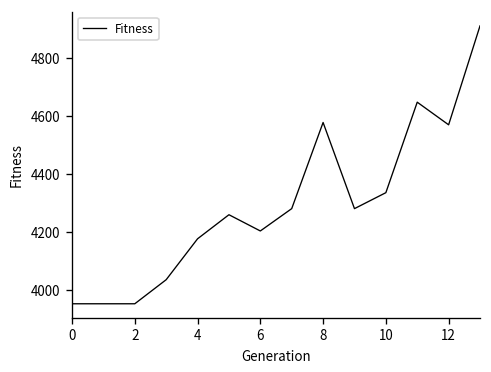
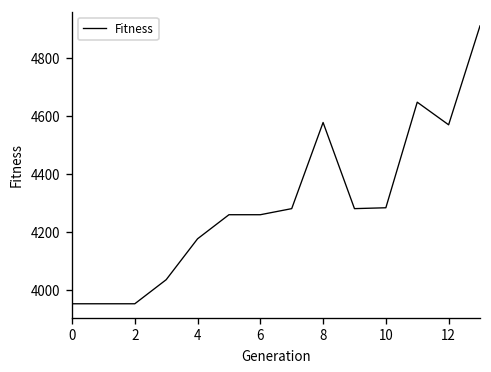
  {
    "0": 3950,
    "2": 3950,
    "4": 4180,
-   "6": 4200,
+   "6": 4260,
    "8": 4580,
-   "10": 4340,
+   "10": 4280,
    "12": 4570
  }
